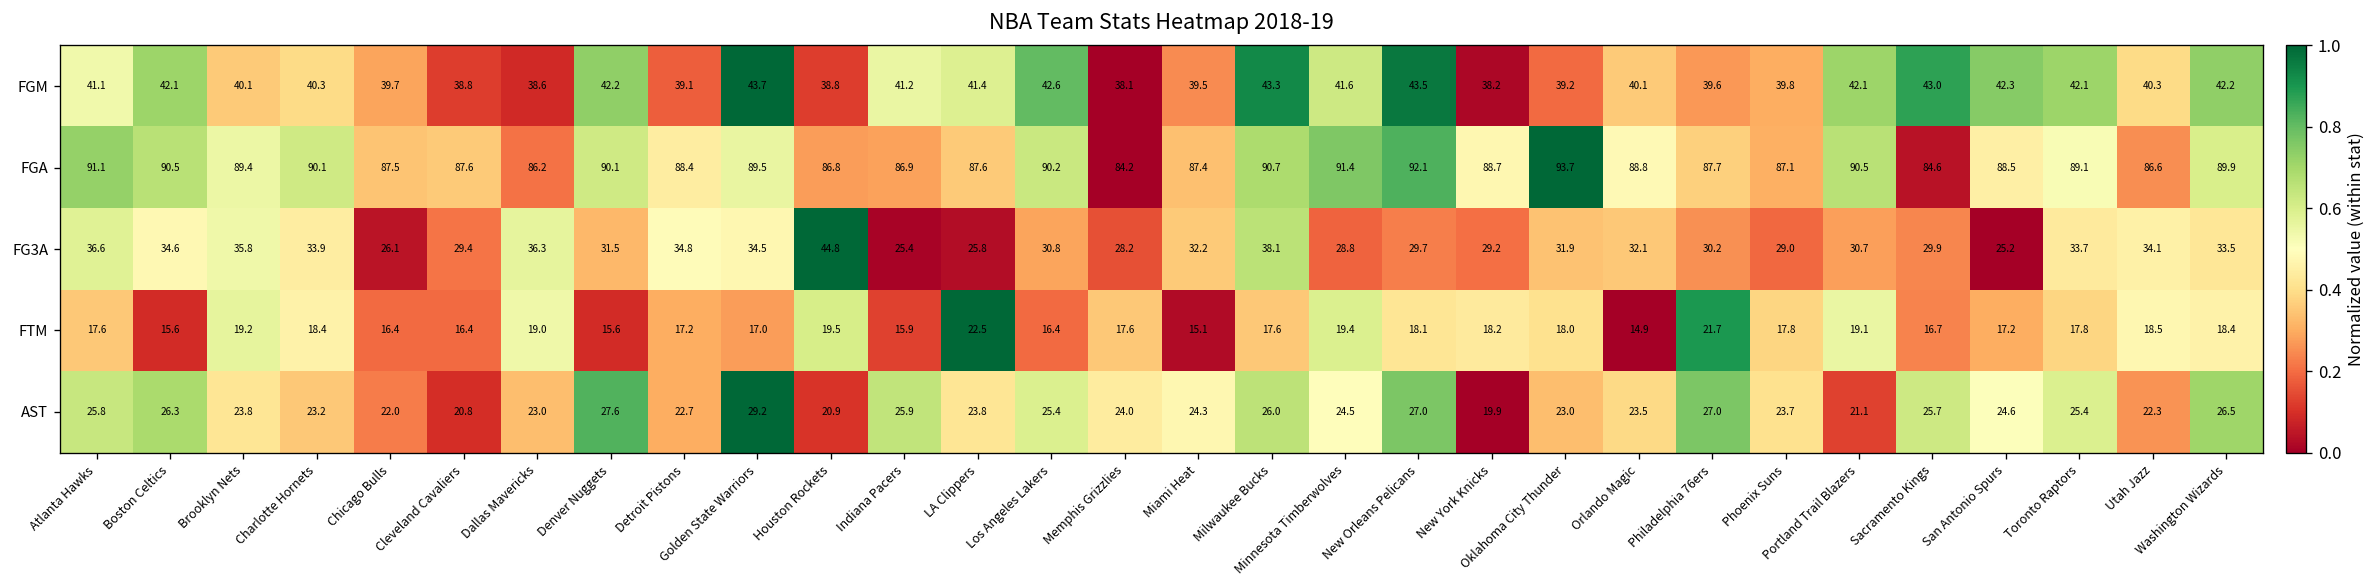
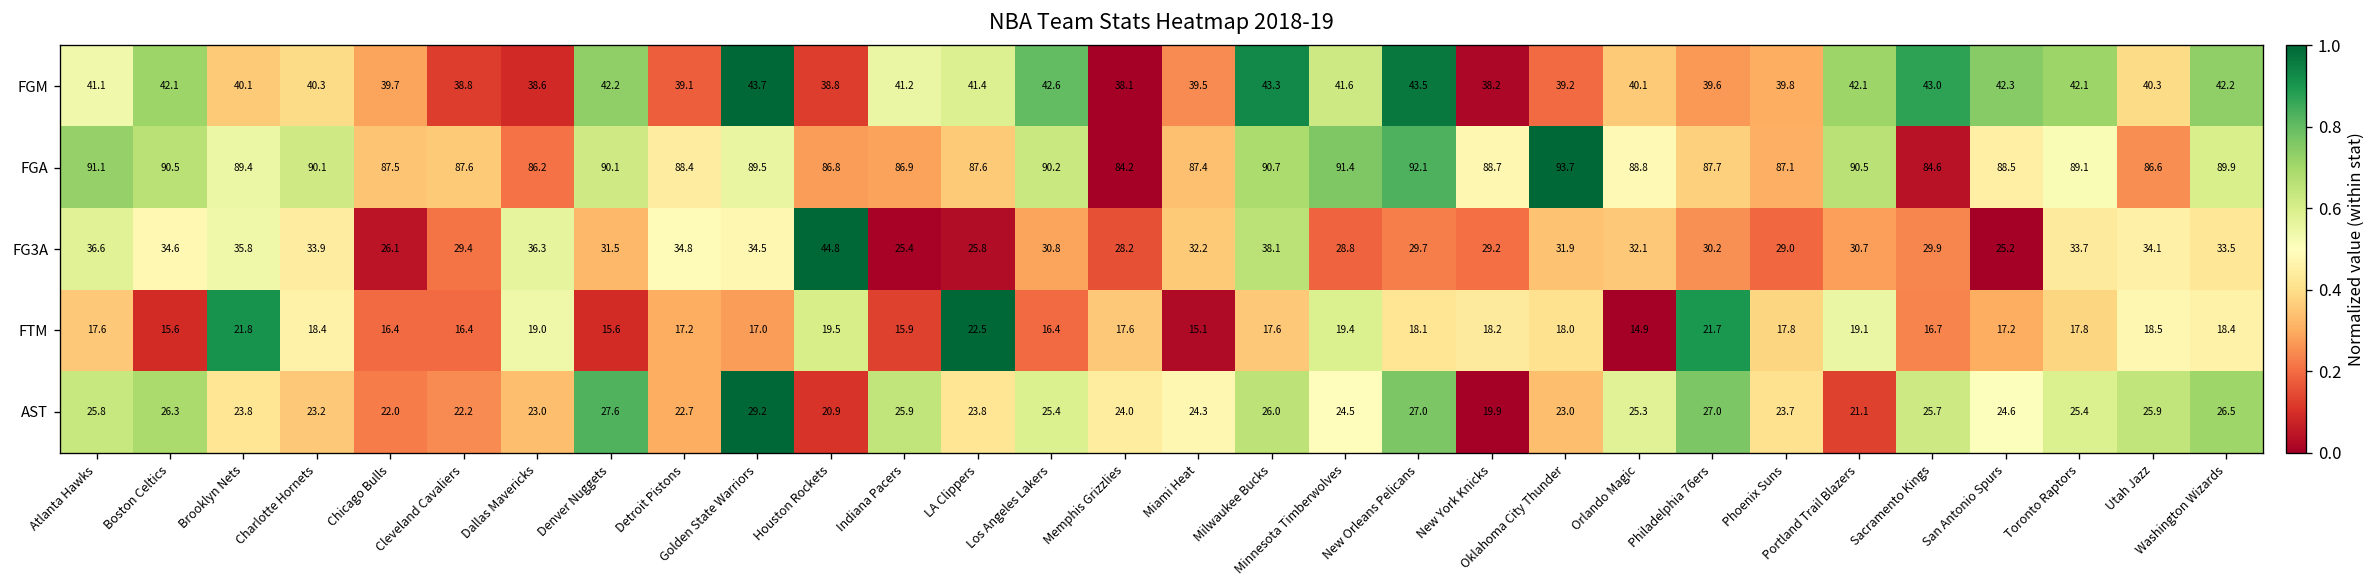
  {
    "FGM": {
      "Atlanta Hawks": 41.1,
      "Boston Celtics": 42.1,
      "Brooklyn Nets": 40.1,
      "Charlotte Hornets": 40.3,
      "Chicago Bulls": 39.7,
      "Cleveland Cavaliers": 38.8,
      "Dallas Mavericks": 38.6,
      "Denver Nuggets": 42.2,
      "Detroit Pistons": 39.1,
      "Golden State Warriors": 43.7,
      "Houston Rockets": 38.8,
      "Indiana Pacers": 41.2,
      "LA Clippers": 41.4,
      "Los Angeles Lakers": 42.6,
      "Memphis Grizzlies": 38.1,
      "Miami Heat": 39.5,
      "Milwaukee Bucks": 43.3,
      "Minnesota Timberwolves": 41.6,
      "New Orleans Pelicans": 43.5,
      "New York Knicks": 38.2,
      "Oklahoma City Thunder": 39.2,
      "Orlando Magic": 40.1,
      "Philadelphia 76ers": 39.6,
      "Phoenix Suns": 39.8,
      "Portland Trail Blazers": 42.1,
      "Sacramento Kings": 43.0,
      "San Antonio Spurs": 42.3,
      "Toronto Raptors": 42.1,
      "Utah Jazz": 40.3,
      "Washington Wizards": 42.2
    },
    "FGA": {
      "Atlanta Hawks": 91.1,
      "Boston Celtics": 90.5,
      "Brooklyn Nets": 89.4,
      "Charlotte Hornets": 90.1,
      "Chicago Bulls": 87.5,
      "Cleveland Cavaliers": 87.6,
      "Dallas Mavericks": 86.2,
      "Denver Nuggets": 90.1,
      "Detroit Pistons": 88.4,
      "Golden State Warriors": 89.5,
      "Houston Rockets": 86.8,
      "Indiana Pacers": 86.9,
      "LA Clippers": 87.6,
      "Los Angeles Lakers": 90.2,
      "Memphis Grizzlies": 84.2,
      "Miami Heat": 87.4,
      "Milwaukee Bucks": 90.7,
      "Minnesota Timberwolves": 91.4,
      "New Orleans Pelicans": 92.1,
      "New York Knicks": 88.7,
      "Oklahoma City Thunder": 93.7,
      "Orlando Magic": 88.8,
      "Philadelphia 76ers": 87.7,
      "Phoenix Suns": 87.1,
      "Portland Trail Blazers": 90.5,
      "Sacramento Kings": 84.6,
      "San Antonio Spurs": 88.5,
      "Toronto Raptors": 89.1,
      "Utah Jazz": 86.6,
      "Washington Wizards": 89.9
    },
    "FG3A": {
      "Atlanta Hawks": 36.6,
      "Boston Celtics": 34.6,
      "Brooklyn Nets": 35.8,
      "Charlotte Hornets": 33.9,
      "Chicago Bulls": 26.1,
      "Cleveland Cavaliers": 29.4,
      "Dallas Mavericks": 36.3,
      "Denver Nuggets": 31.5,
      "Detroit Pistons": 34.8,
      "Golden State Warriors": 34.5,
      "Houston Rockets": 44.8,
      "Indiana Pacers": 25.4,
      "LA Clippers": 25.8,
      "Los Angeles Lakers": 30.8,
      "Memphis Grizzlies": 28.2,
      "Miami Heat": 32.2,
      "Milwaukee Bucks": 38.1,
      "Minnesota Timberwolves": 28.8,
      "New Orleans Pelicans": 29.7,
      "New York Knicks": 29.2,
      "Oklahoma City Thunder": 31.9,
      "Orlando Magic": 32.1,
      "Philadelphia 76ers": 30.2,
      "Phoenix Suns": 29.0,
      "Portland Trail Blazers": 30.7,
      "Sacramento Kings": 29.9,
      "San Antonio Spurs": 25.2,
      "Toronto Raptors": 33.7,
      "Utah Jazz": 34.1,
      "Washington Wizards": 33.5
    },
    "FTM": {
      "Atlanta Hawks": 17.6,
      "Boston Celtics": 15.6,
-     "Brooklyn Nets": 19.2,
+     "Brooklyn Nets": 21.8,
      "Charlotte Hornets": 18.4,
      "Chicago Bulls": 16.4,
      "Cleveland Cavaliers": 16.4,
      "Dallas Mavericks": 19.0,
      "Denver Nuggets": 15.6,
      "Detroit Pistons": 17.2,
      "Golden State Warriors": 17.0,
      "Houston Rockets": 19.5,
      "Indiana Pacers": 15.9,
      "LA Clippers": 22.5,
      "Los Angeles Lakers": 16.4,
      "Memphis Grizzlies": 17.6,
      "Miami Heat": 15.1,
      "Milwaukee Bucks": 17.6,
      "Minnesota Timberwolves": 19.4,
      "New Orleans Pelicans": 18.1,
      "New York Knicks": 18.2,
      "Oklahoma City Thunder": 18.0,
      "Orlando Magic": 14.9,
      "Philadelphia 76ers": 21.7,
      "Phoenix Suns": 17.8,
      "Portland Trail Blazers": 19.1,
      "Sacramento Kings": 16.7,
      "San Antonio Spurs": 17.2,
      "Toronto Raptors": 17.8,
      "Utah Jazz": 18.5,
      "Washington Wizards": 18.4
    },
    "AST": {
      "Atlanta Hawks": 25.8,
      "Boston Celtics": 26.3,
      "Brooklyn Nets": 23.8,
      "Charlotte Hornets": 23.2,
      "Chicago Bulls": 22.0,
-     "Cleveland Cavaliers": 20.8,
+     "Cleveland Cavaliers": 22.2,
      "Dallas Mavericks": 23.0,
      "Denver Nuggets": 27.6,
      "Detroit Pistons": 22.7,
      "Golden State Warriors": 29.2,
      "Houston Rockets": 20.9,
      "Indiana Pacers": 25.9,
      "LA Clippers": 23.8,
      "Los Angeles Lakers": 25.4,
      "Memphis Grizzlies": 24.0,
      "Miami Heat": 24.3,
      "Milwaukee Bucks": 26.0,
      "Minnesota Timberwolves": 24.5,
      "New Orleans Pelicans": 27.0,
      "New York Knicks": 19.9,
      "Oklahoma City Thunder": 23.0,
-     "Orlando Magic": 23.5,
+     "Orlando Magic": 25.3,
      "Philadelphia 76ers": 27.0,
      "Phoenix Suns": 23.7,
      "Portland Trail Blazers": 21.1,
      "Sacramento Kings": 25.7,
      "San Antonio Spurs": 24.6,
      "Toronto Raptors": 25.4,
-     "Utah Jazz": 22.3,
+     "Utah Jazz": 25.9,
      "Washington Wizards": 26.5
    }
  }
